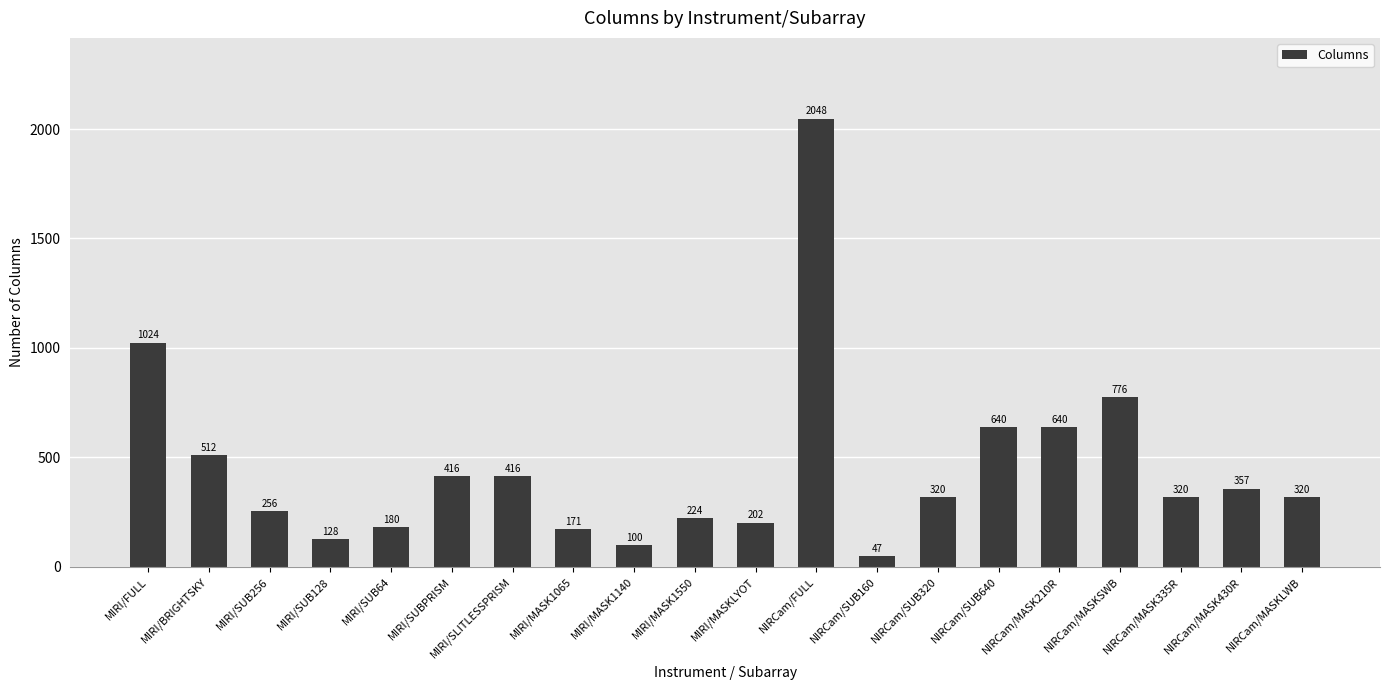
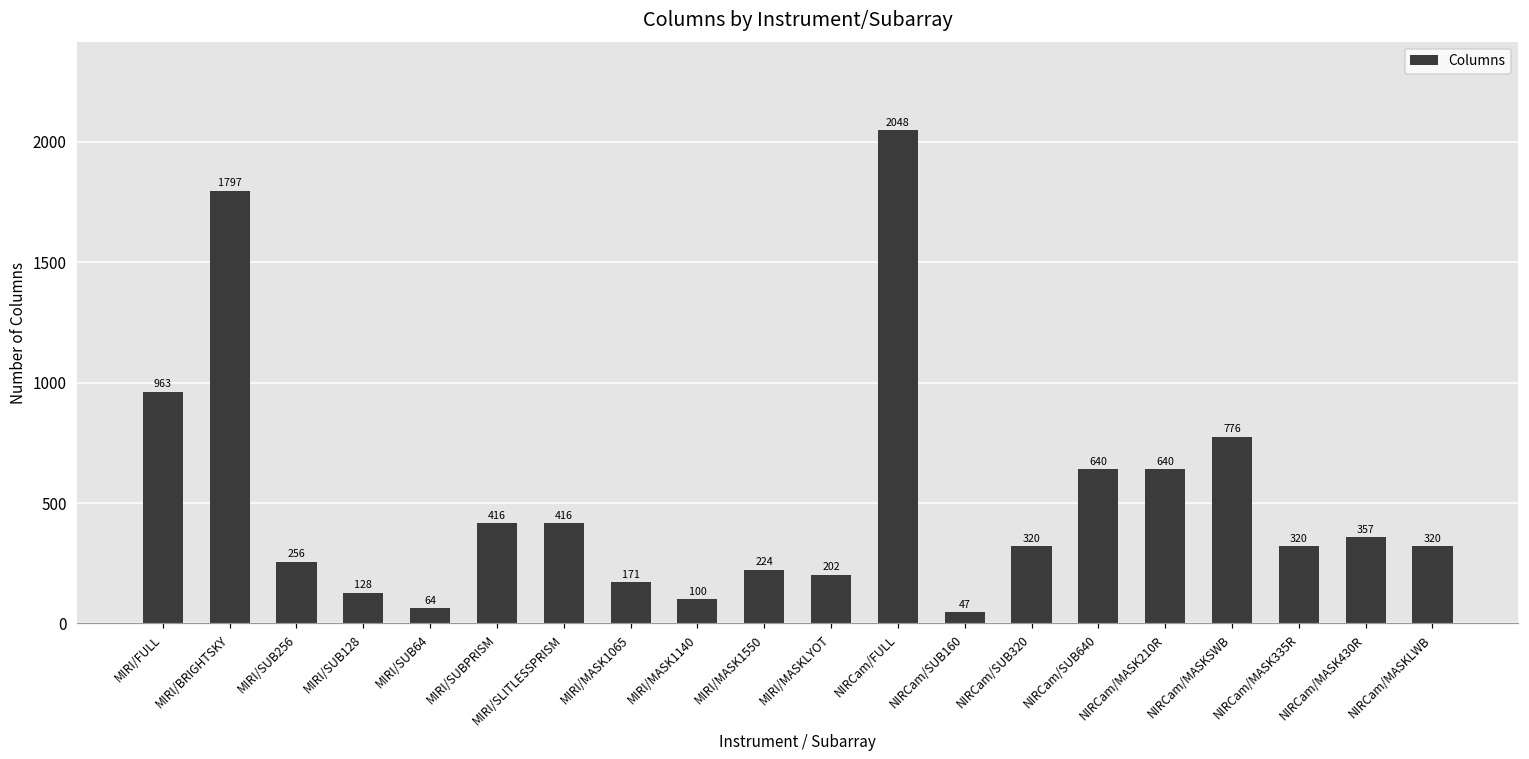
  {
-   "MIRI/FULL": 1024,
-   "MIRI/BRIGHTSKY": 512,
+   "MIRI/FULL": 963,
+   "MIRI/BRIGHTSKY": 1797,
    "MIRI/SUB256": 256,
    "MIRI/SUB128": 128,
-   "MIRI/SUB64": 180,
+   "MIRI/SUB64": 64,
    "MIRI/SUBPRISM": 416,
    "MIRI/SLITLESSPRISM": 416,
    "MIRI/MASK1065": 171,
    "MIRI/MASK1140": 100,
    "MIRI/MASK1550": 224,
    "MIRI/MASKLYOT": 202,
    "NIRCam/FULL": 2048,
    "NIRCam/SUB160": 47,
    "NIRCam/SUB320": 320,
    "NIRCam/SUB640": 640,
    "NIRCam/MASK210R": 640,
    "NIRCam/MASKSWB": 776,
    "NIRCam/MASK335R": 320,
    "NIRCam/MASK430R": 357,
    "NIRCam/MASKLWB": 320
  }
